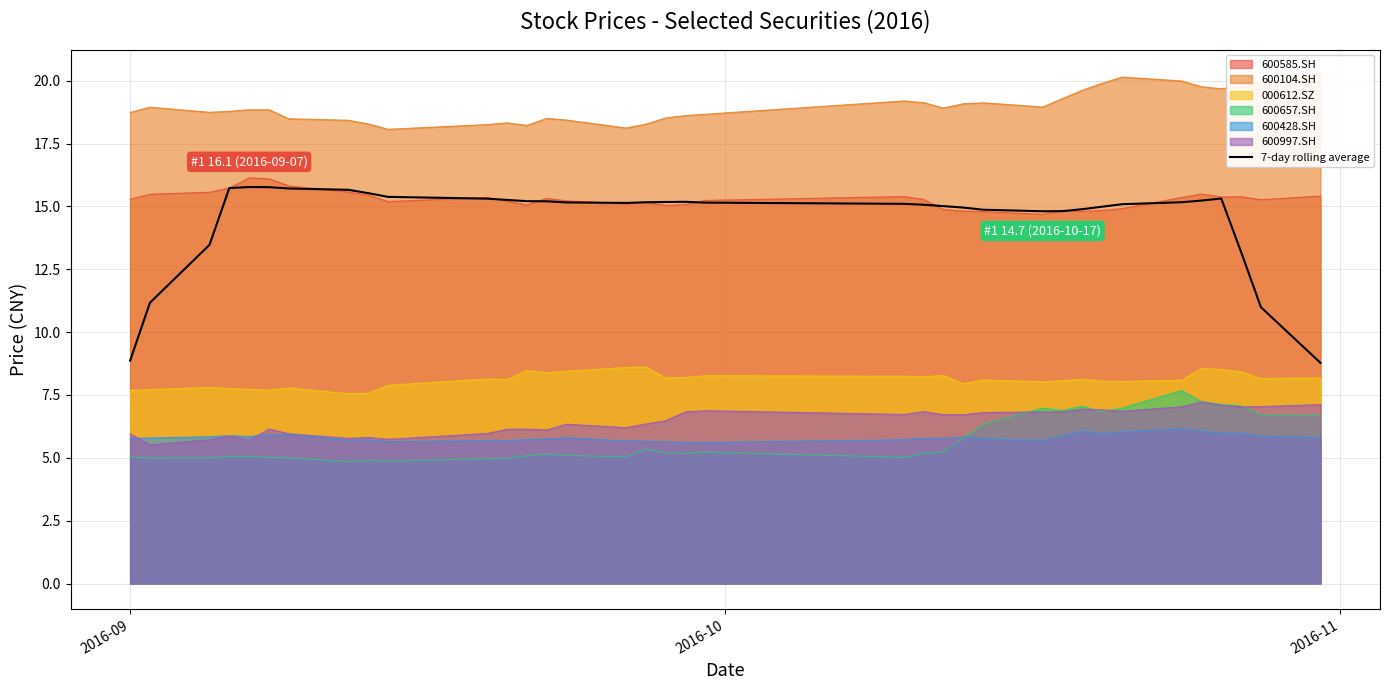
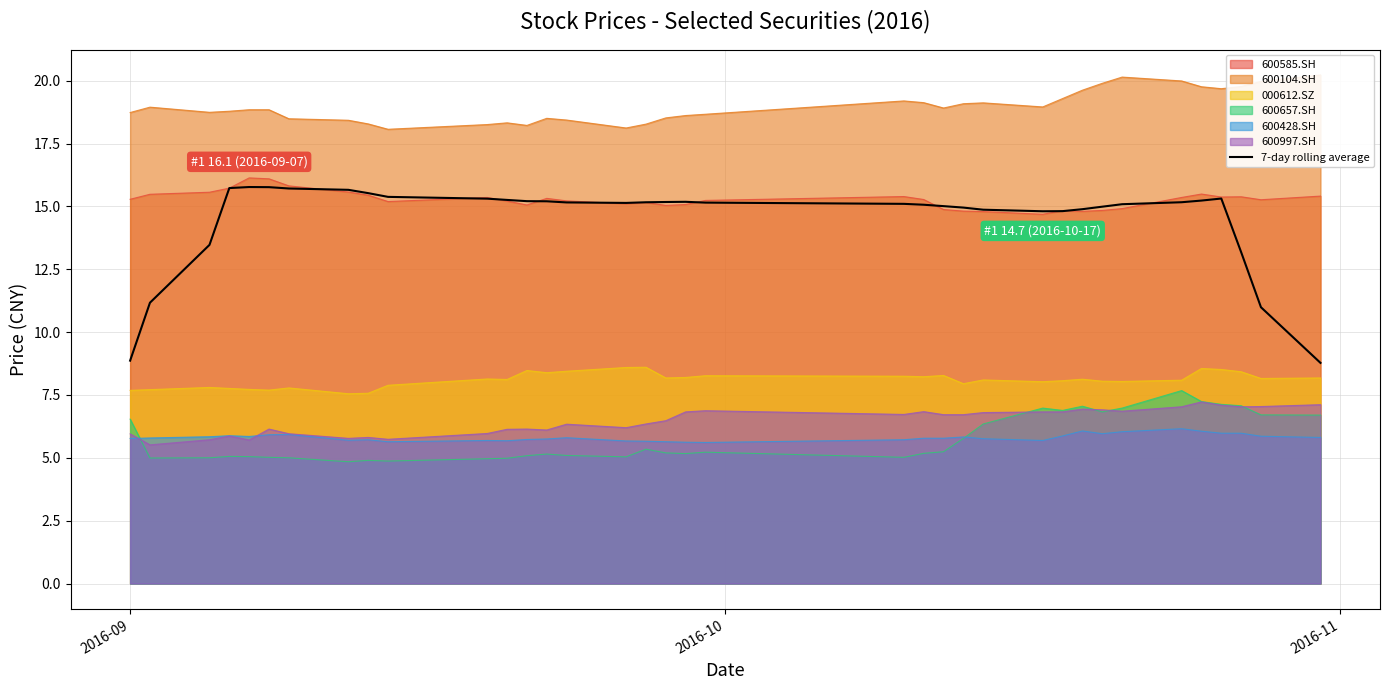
  {
    "000612.SZ": {
      "2016-09": 7.7
    },
    "600657.SH": {
-     "2016-09": 5.0
+     "2016-09": 6.5
    },
    "600428.SH": {
      "2016-09": 5.8
    },
    "600997.SH": {
      "2016-09": 6.0
    },
    "7-day rolling average": {
      "2016-09": 8.9
    }
  }
